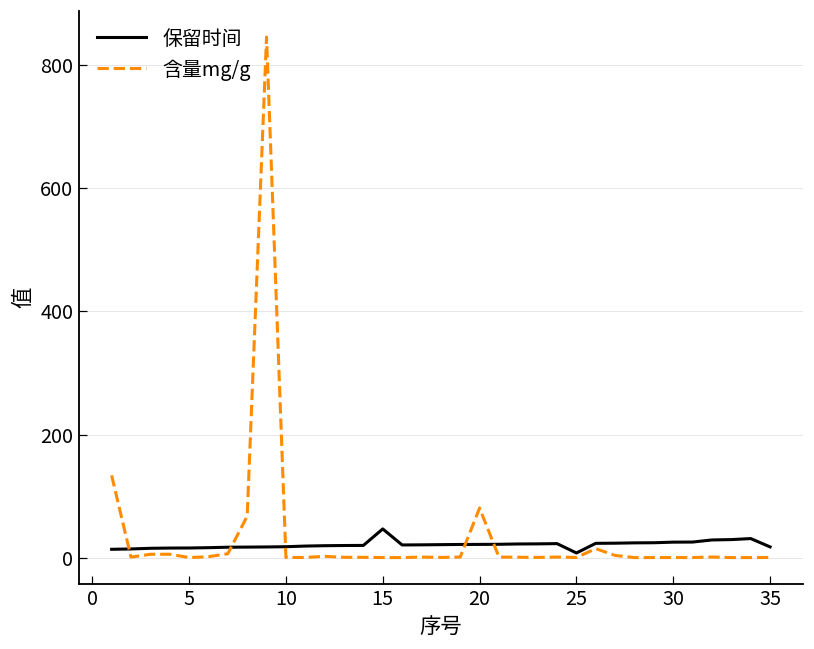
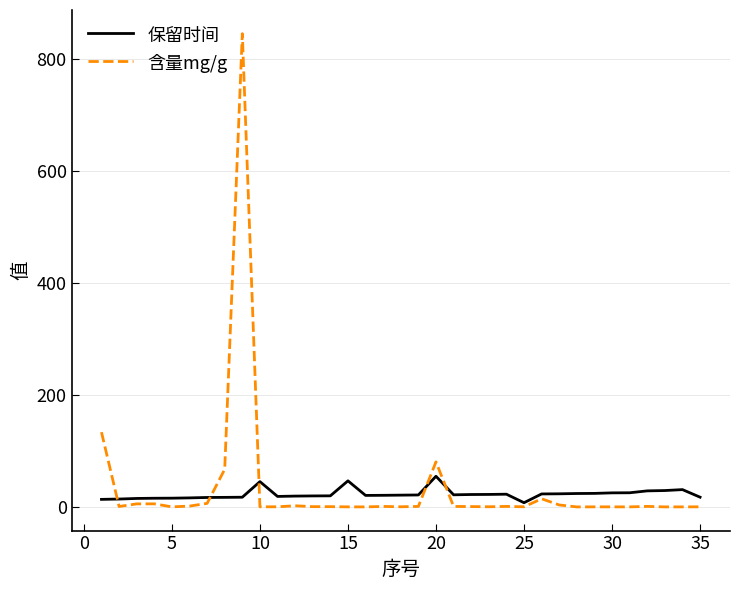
  {
    "保留时间": {
      "5": 20,
-     "10": 20,
+     "10": 50,
      "15": 50,
-     "20": 20,
+     "20": 50,
      "25": 10,
      "30": 30,
      "35": 20
    },
    "含量mg/g": {
      "5": 0,
      "10": 0,
      "15": 0,
      "20": 80,
      "25": 0,
      "30": 0,
      "35": 0
    }
  }
